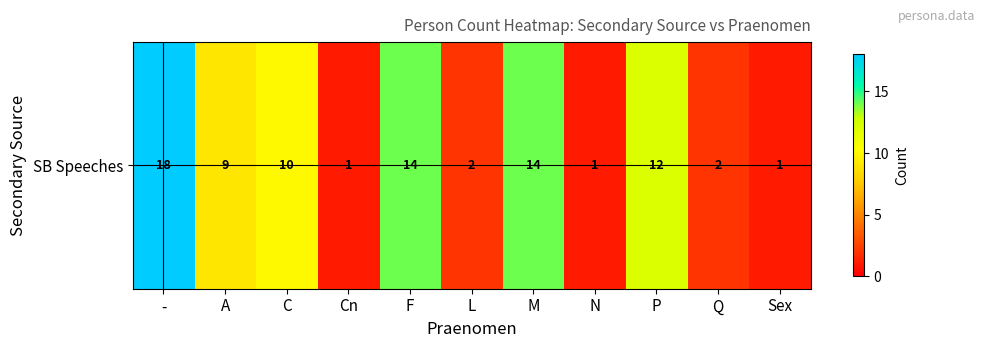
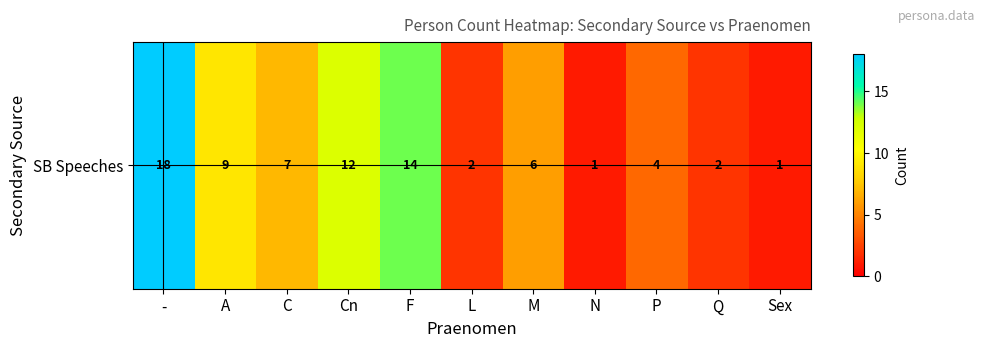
  {
    "SB Speeches": {
      "-": 18,
      "A": 9,
-     "C": 10,
-     "Cn": 1,
+     "C": 7,
+     "Cn": 12,
      "F": 14,
      "L": 2,
-     "M": 14,
+     "M": 6,
      "N": 1,
-     "P": 12,
+     "P": 4,
      "Q": 2,
      "Sex": 1
    }
  }
